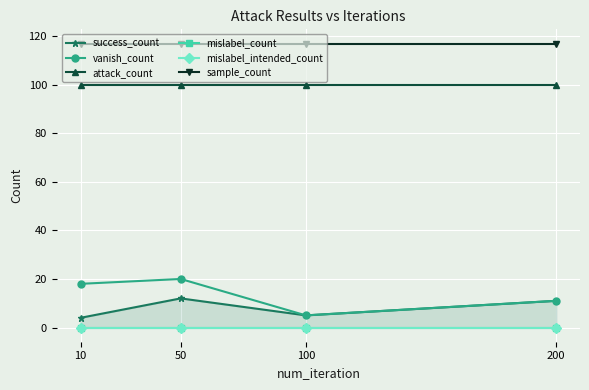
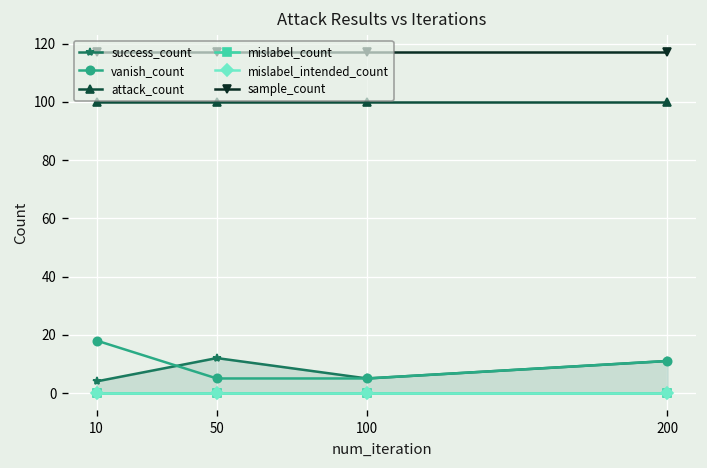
  {
    "vanish_count": {
      "10": 18,
-     "50": 20
+     "50": 5
    },
    "mislabel_intended_count": {
      "10": 0,
      "50": 0,
      "100": 0,
      "200": 0
    }
  }
